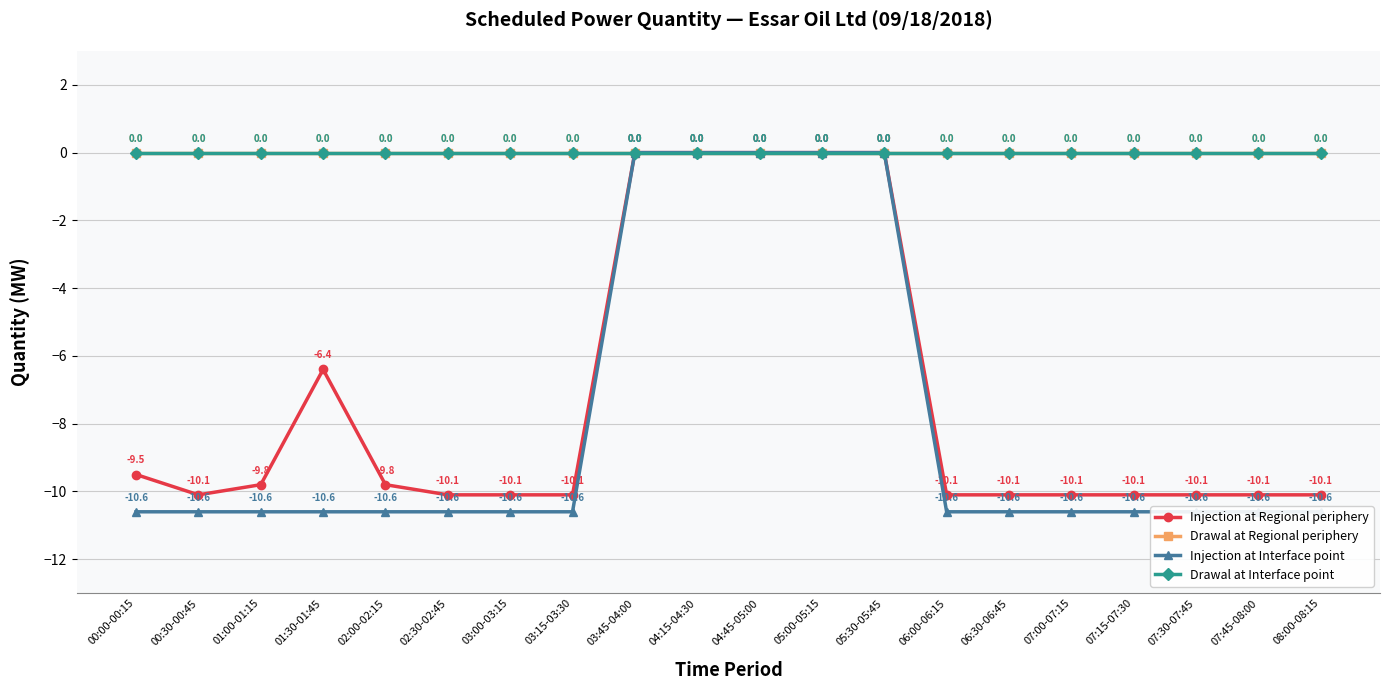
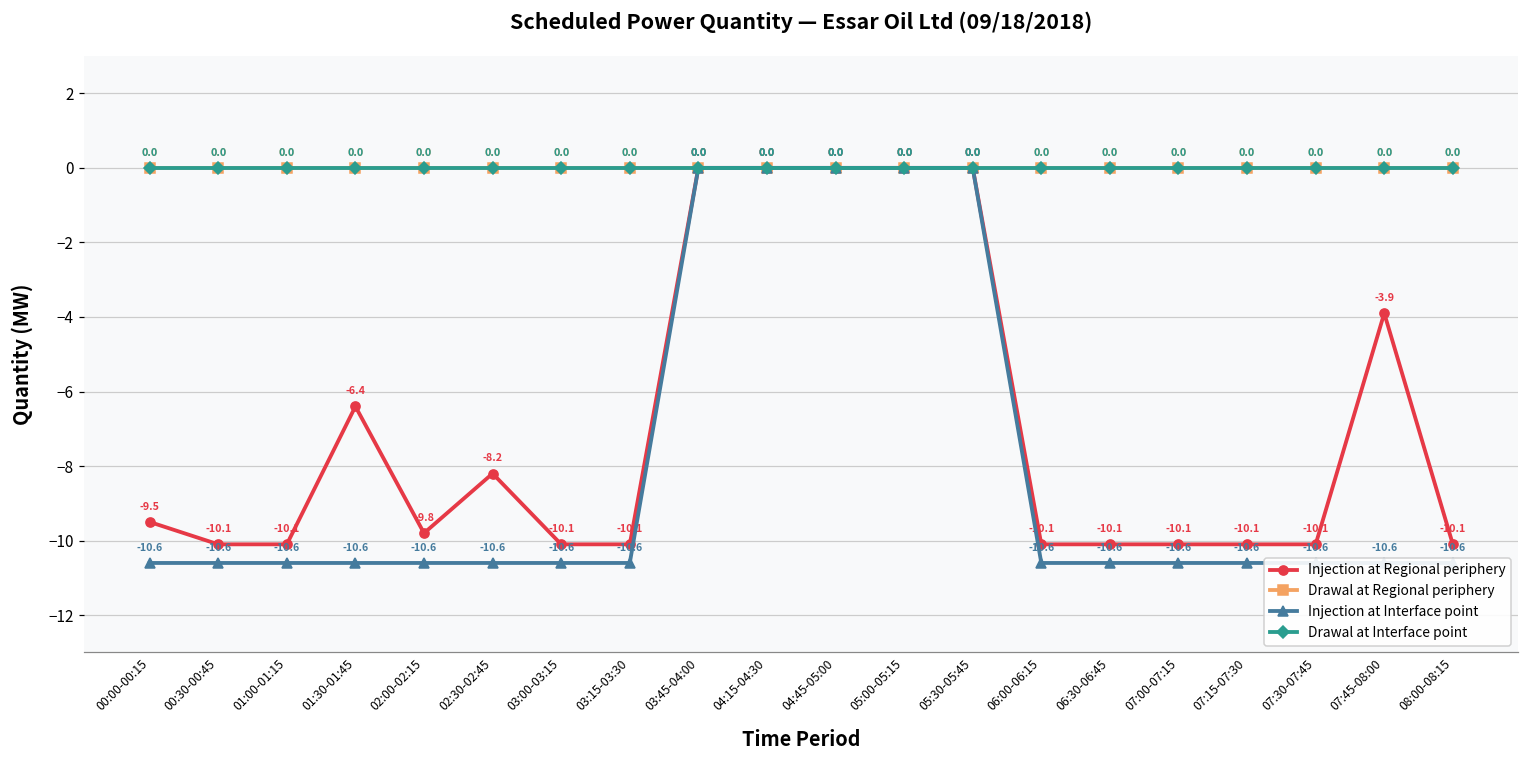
  {
    "Injection at Regional periphery": {
      "00:00-00:15": -9.5,
      "00:30-00:45": -10.1,
-     "01:00-01:15": -9.8,
+     "01:00-01:15": -10.1,
      "01:30-01:45": -6.4,
      "02:00-02:15": -9.8,
-     "02:30-02:45": -10.1,
+     "02:30-02:45": -8.2,
      "03:00-03:15": -10.1,
      "03:15-03:30": -10.1,
      "06:00-06:15": -10.1,
      "06:30-06:45": -10.1,
      "07:00-07:15": -10.1,
      "07:15-07:30": -10.1,
      "07:30-07:45": -10.1,
-     "07:45-08:00": -10.1,
+     "07:45-08:00": -3.9,
      "08:00-08:15": -10.1
    }
  }
